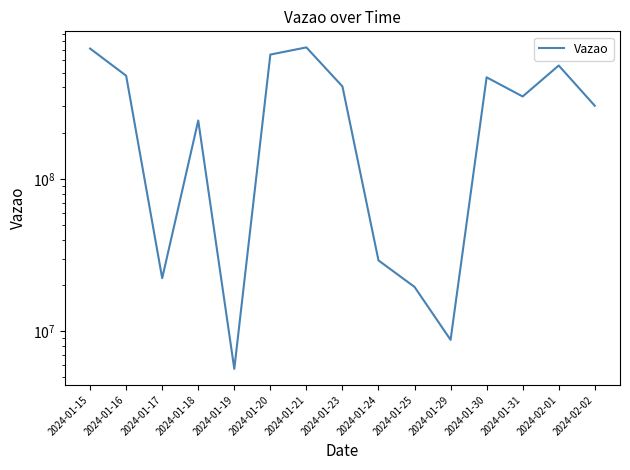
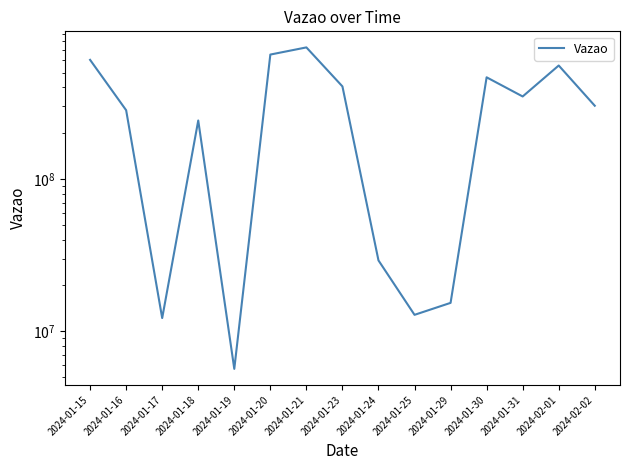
  {
-   "2024-01-15": 700000000,
-   "2024-01-16": 480000000,
-   "2024-01-17": 22000000,
+   "2024-01-15": 610000000,
+   "2024-01-16": 280000000,
+   "2024-01-17": 12000000,
    "2024-01-18": 240000000,
    "2024-01-19": 5700000,
    "2024-01-20": 660000000,
    "2024-01-21": 700000000,
    "2024-01-23": 410000000,
    "2024-01-24": 29000000,
-   "2024-01-25": 20000000,
-   "2024-01-29": 9000000,
+   "2024-01-25": 13000000,
+   "2024-01-29": 15000000,
    "2024-01-30": 470000000,
    "2024-01-31": 350000000,
    "2024-02-01": 560000000,
    "2024-02-02": 300000000
  }
